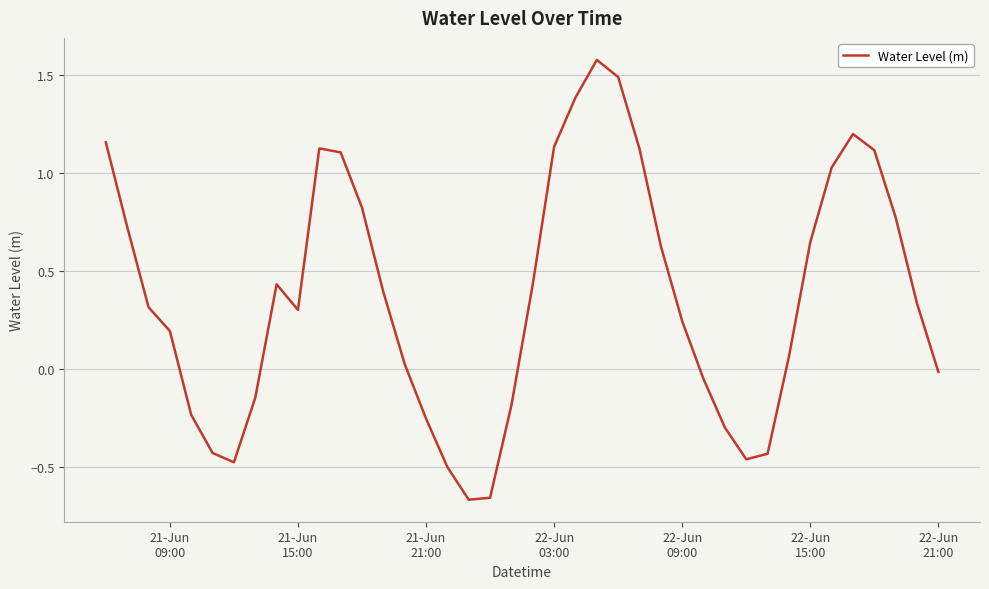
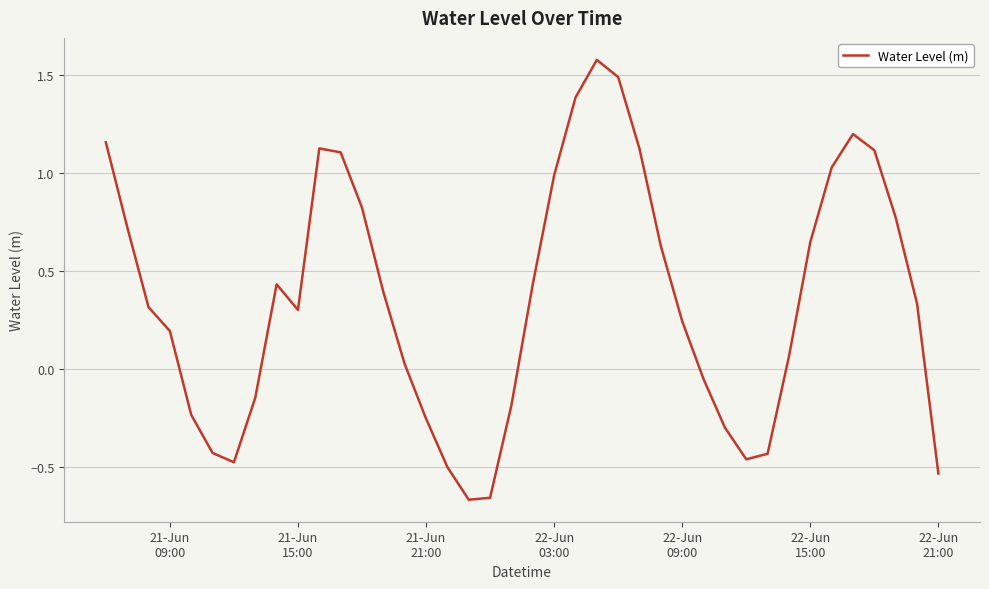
  {
    "21-Jun 09:00": 0.19,
    "21-Jun 15:00": 0.30,
    "21-Jun 21:00": -0.25,
-   "22-Jun 03:00": 1.14,
+   "22-Jun 03:00": 0.99,
    "22-Jun 09:00": 0.24,
    "22-Jun 15:00": 0.65,
-   "22-Jun 21:00": -0.02
+   "22-Jun 21:00": -0.53
  }
